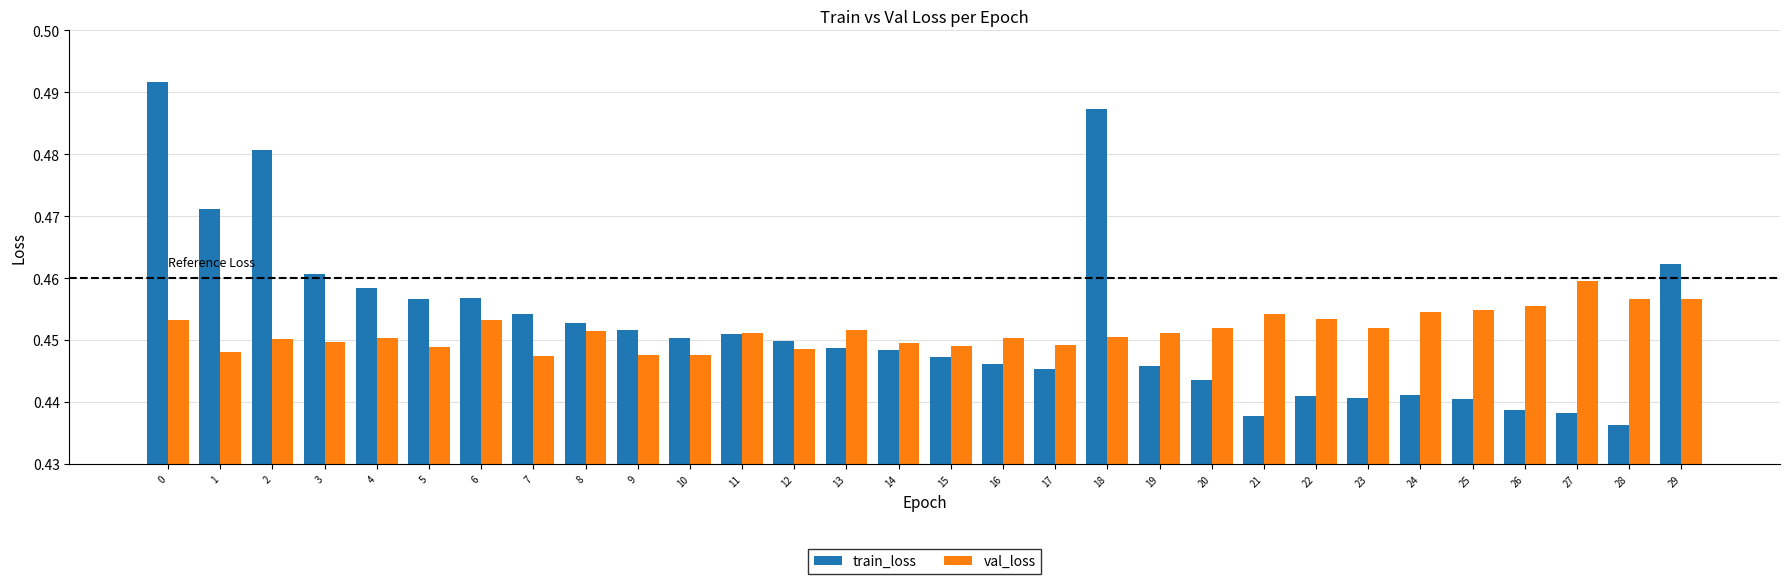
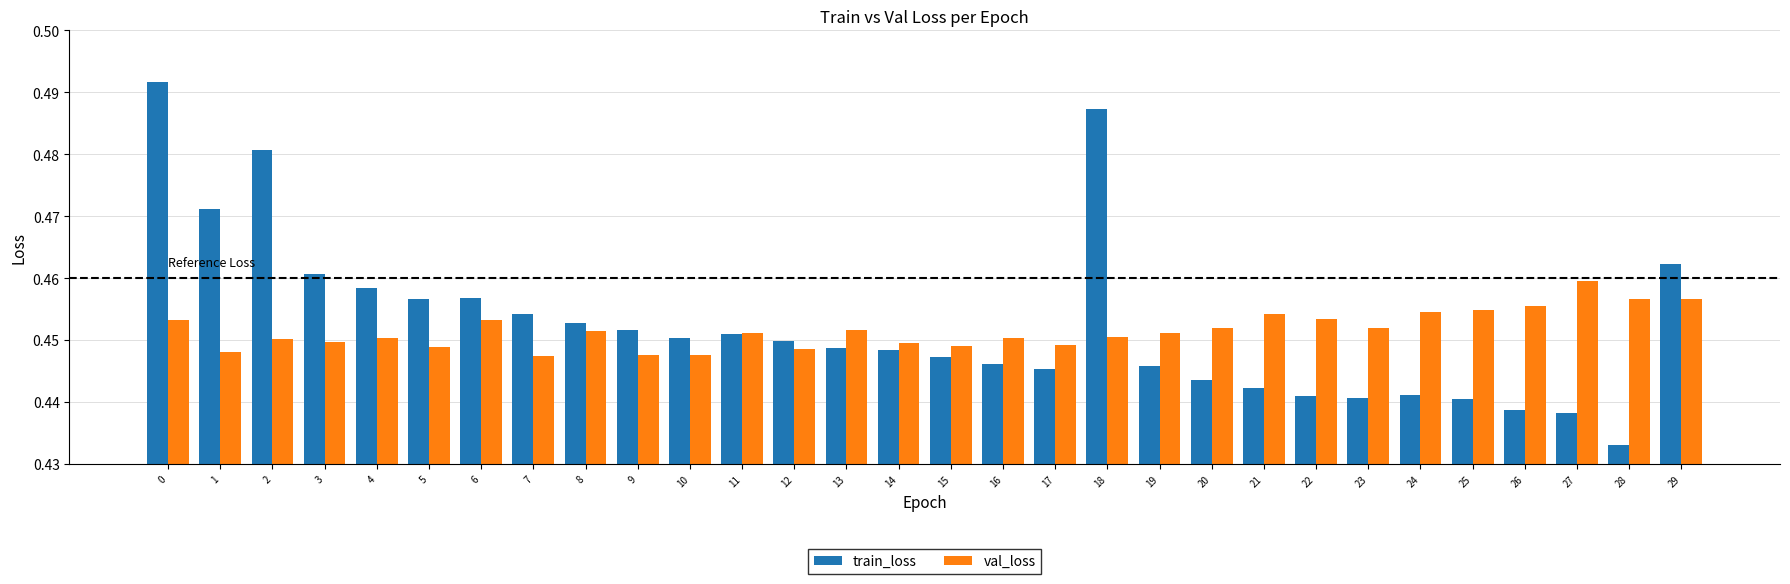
  {
    "train_loss": {
      "0": 0.492,
      "1": 0.471,
      "2": 0.481,
      "3": 0.461,
      "4": 0.458,
      "5": 0.457,
      "6": 0.457,
      "7": 0.454,
      "8": 0.453,
      "9": 0.452,
      "10": 0.450,
      "11": 0.451,
      "12": 0.450,
      "13": 0.449,
      "14": 0.448,
      "15": 0.447,
      "16": 0.446,
      "17": 0.445,
      "18": 0.487,
      "19": 0.446,
      "20": 0.444,
-     "21": 0.438,
+     "21": 0.442,
      "22": 0.441,
      "23": 0.441,
      "24": 0.441,
      "25": 0.441,
      "26": 0.439,
      "27": 0.438,
-     "28": 0.436,
+     "28": 0.433,
      "29": 0.462
    },
    "val_loss": {
      "0": 0.453,
      "1": 0.448,
      "2": 0.450,
      "3": 0.450,
      "4": 0.450,
      "5": 0.449,
      "6": 0.453,
      "7": 0.447,
      "8": 0.452,
      "9": 0.448,
      "10": 0.448,
      "11": 0.451,
      "12": 0.449,
      "13": 0.452,
      "14": 0.450,
      "15": 0.449,
      "16": 0.450,
      "17": 0.449,
      "18": 0.450,
      "19": 0.451,
      "20": 0.452,
      "21": 0.454,
      "22": 0.453,
      "23": 0.452,
      "24": 0.455,
      "25": 0.455,
      "26": 0.455,
      "27": 0.459,
      "28": 0.457,
      "29": 0.457
    }
  }
